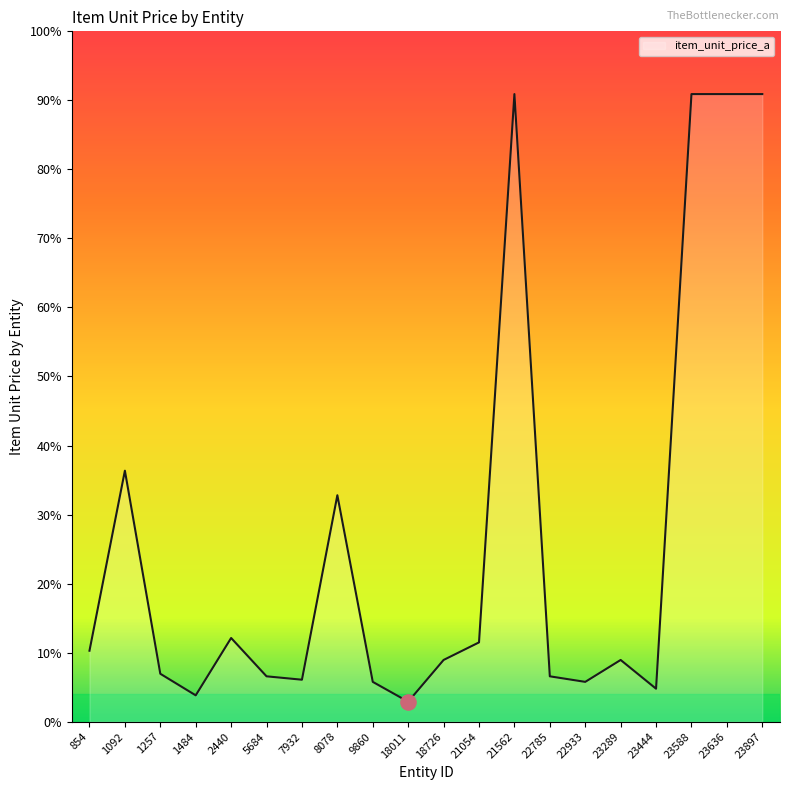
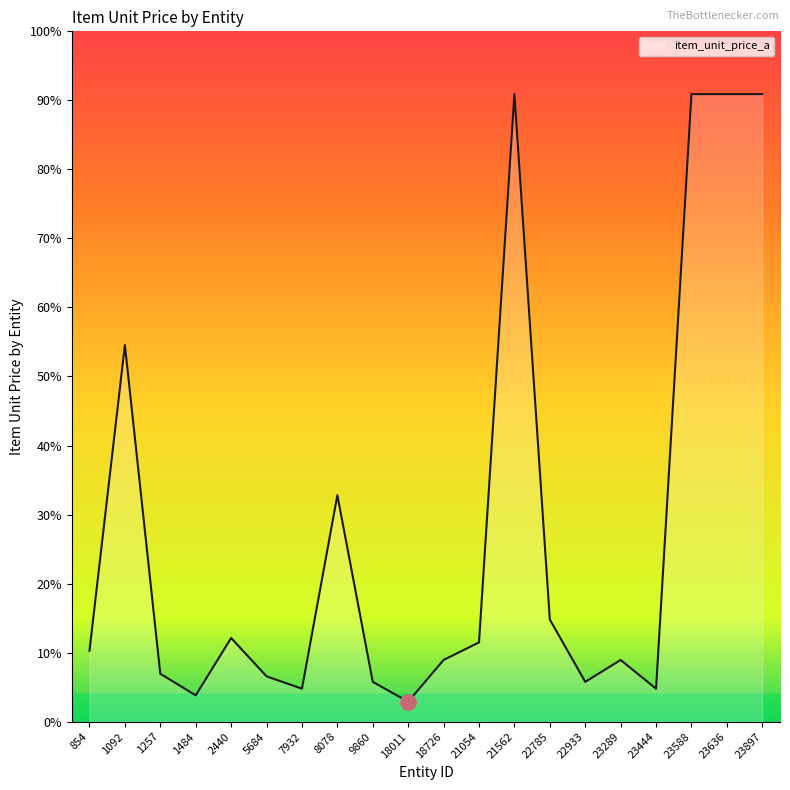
  {
    "item_unit_price_a": {
      "854": "10%",
-     "1092": "36%",
+     "1092": "55%",
      "1257": "7%",
      "2440": "12%",
      "5684": "7%",
-     "7932": "6%",
+     "7932": "5%",
      "8078": "33%",
      "9860": "6%",
      "18726": "9%",
      "21054": "11%",
      "21562": "91%",
-     "22785": "7%",
+     "22785": "15%",
      "22933": "6%",
      "23289": "9%",
      "23444": "5%",
      "23588": "91%",
      "23636": "91%",
      "23897": "91%"
    }
  }
